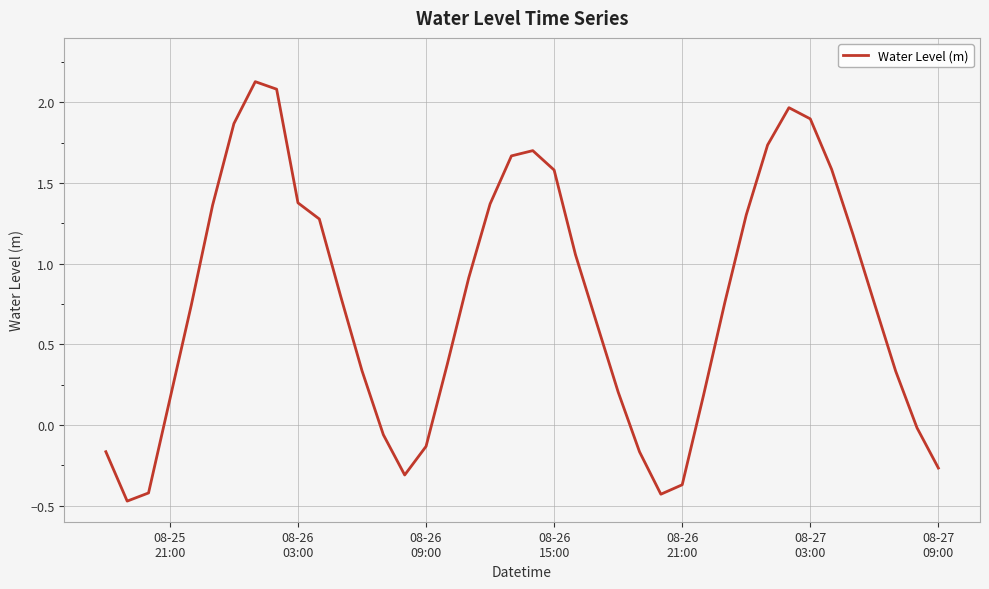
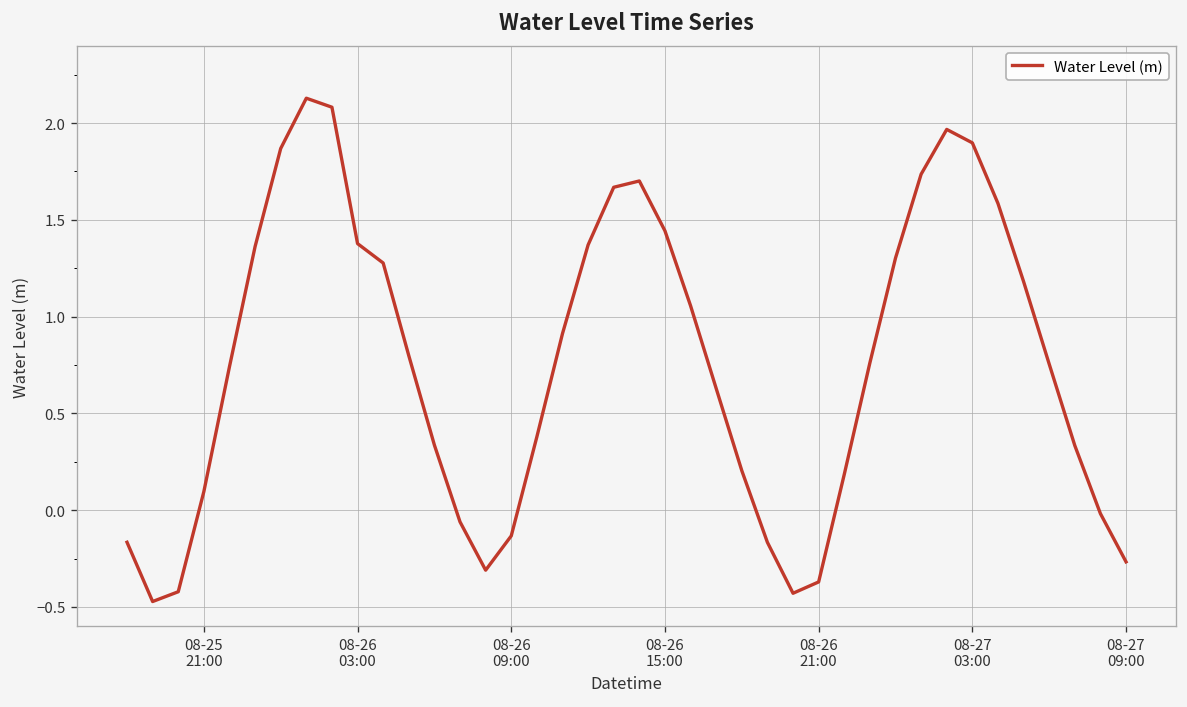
  {
-   "08-25 21:00": 0.16,
+   "08-25 21:00": 0.10,
    "08-26 03:00": 1.38,
    "08-26 09:00": -0.13,
-   "08-26 15:00": 1.58,
+   "08-26 15:00": 1.44,
    "08-26 21:00": -0.37,
    "08-27 03:00": 1.90,
    "08-27 09:00": -0.27
  }
